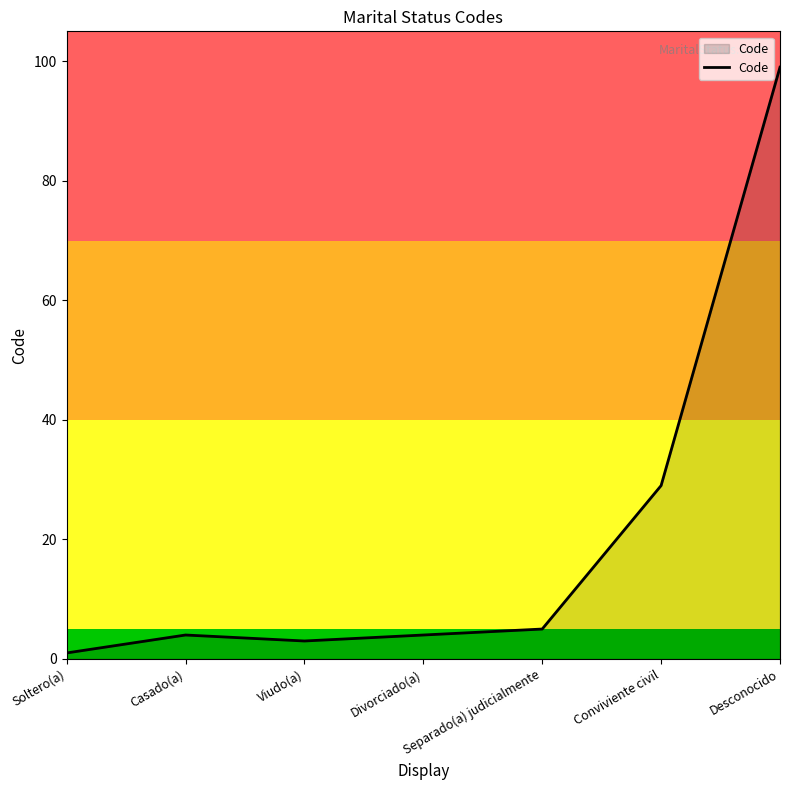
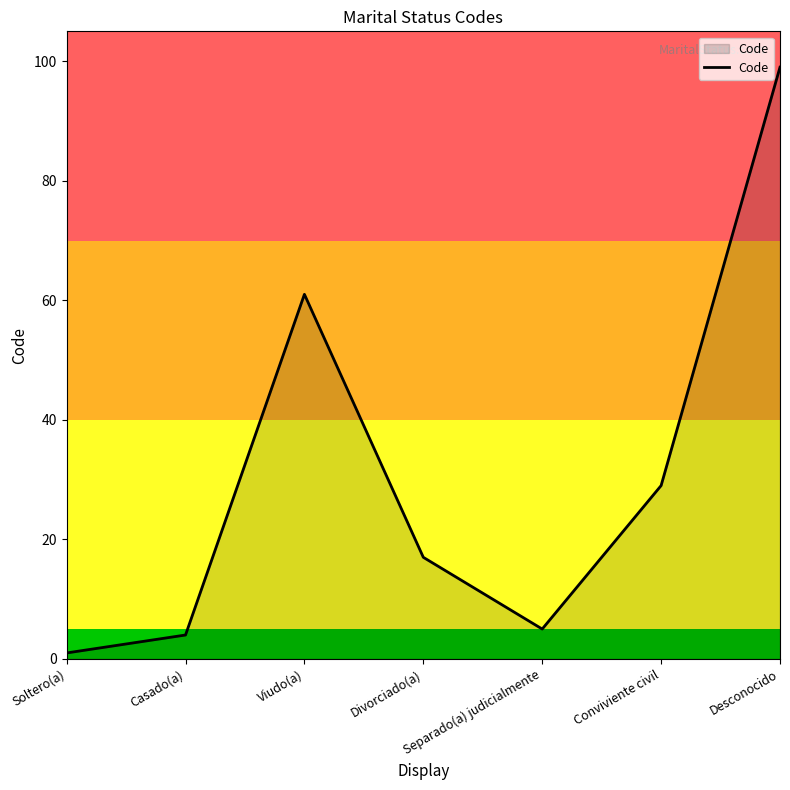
  {
    "Soltero(a)": 1,
    "Casado(a)": 4,
-   "Viudo(a)": 3,
-   "Divorciado(a)": 4,
+   "Viudo(a)": 61,
+   "Divorciado(a)": 17,
    "Separado(a) judicialmente": 5,
    "Conviviente civil": 29,
    "Desconocido": 99
  }
